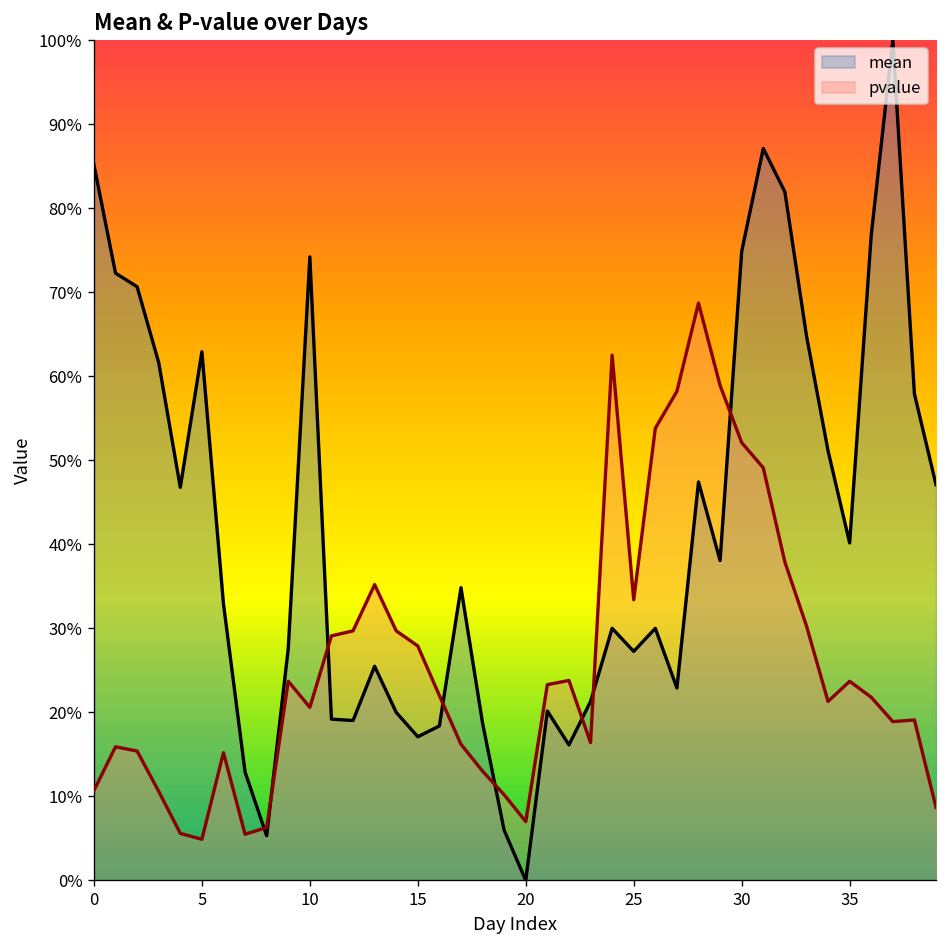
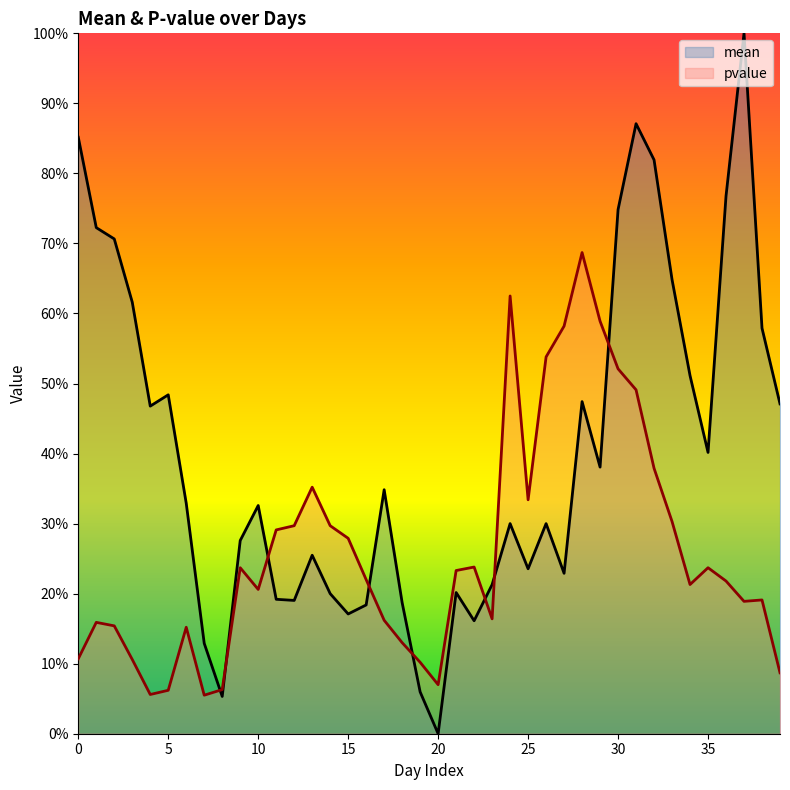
  {
    "mean": {
      "0": "85%",
-     "5": "63%",
-     "10": "74%",
+     "5": "48%",
+     "10": "33%",
      "15": "17%",
      "20": "0%",
-     "25": "27%",
+     "25": "24%",
      "30": "75%",
      "35": "40%"
    },
    "pvalue": {
      "0": "11%",
-     "5": "5%",
+     "5": "6%",
      "10": "21%",
      "15": "28%",
      "20": "7%",
      "25": "33%",
      "30": "52%",
      "35": "24%"
    }
  }
